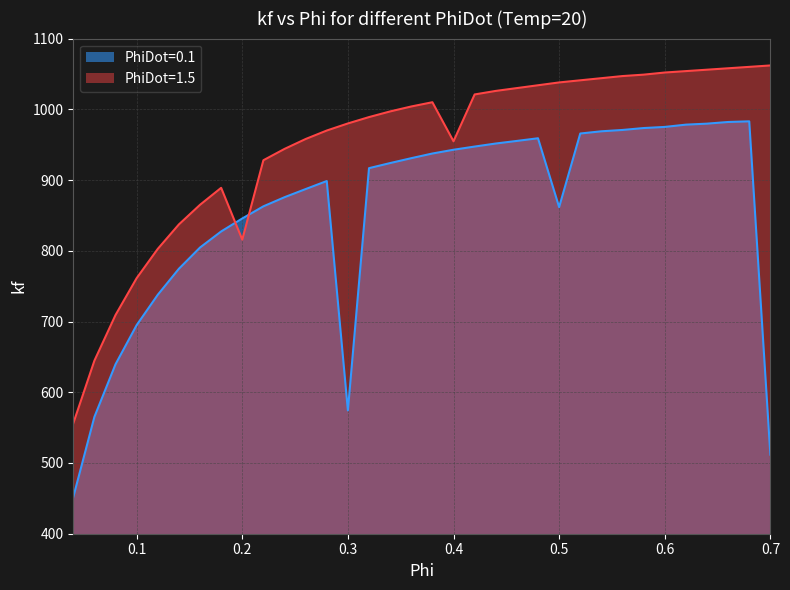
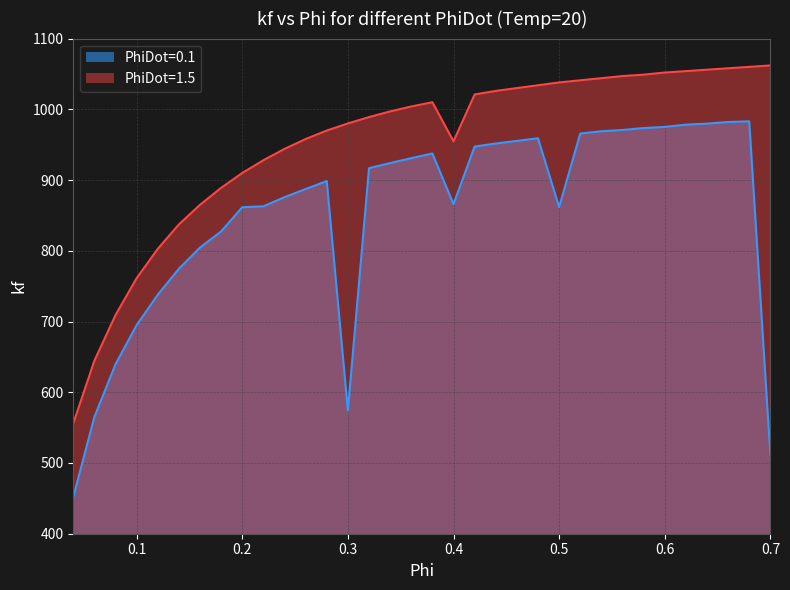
  {
    "PhiDot=0.1": {
      "0.1": 690,
-     "0.2": 850,
+     "0.2": 860,
      "0.3": 570,
-     "0.4": 940,
+     "0.4": 870,
      "0.5": 860,
      "0.6": 980,
      "0.7": 510
    },
    "PhiDot=1.5": {
      "0.1": 760,
-     "0.2": 820,
+     "0.2": 910,
      "0.3": 980,
      "0.4": 950,
      "0.5": 1040,
      "0.6": 1050,
      "0.7": 1060
    }
  }
